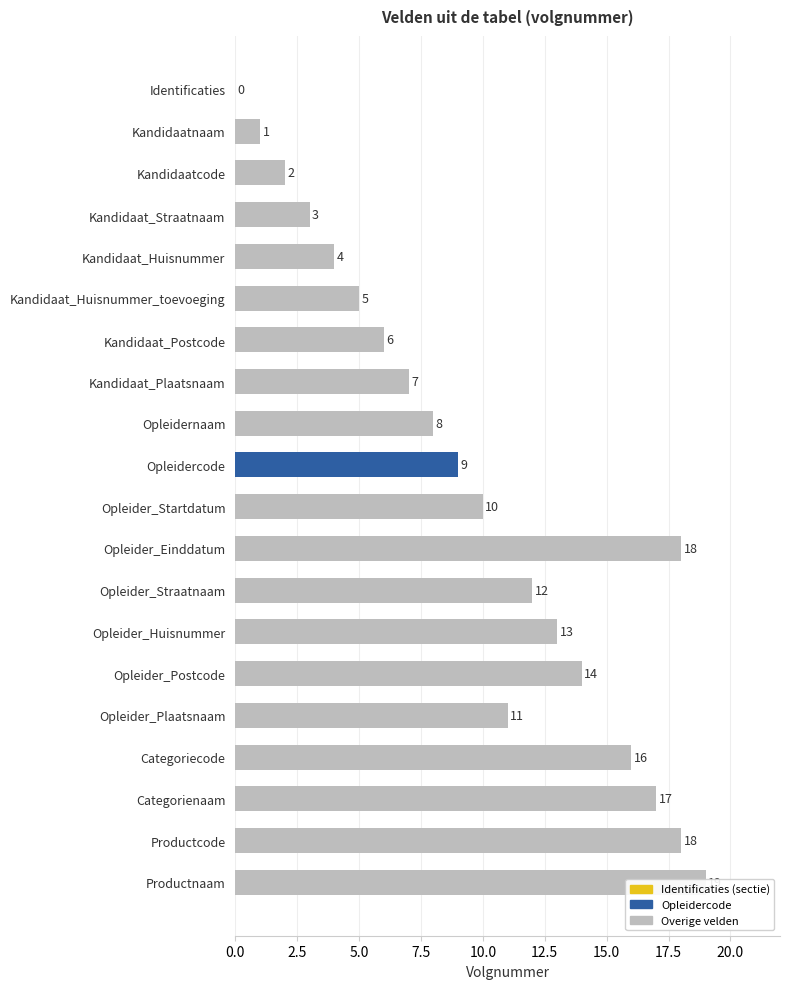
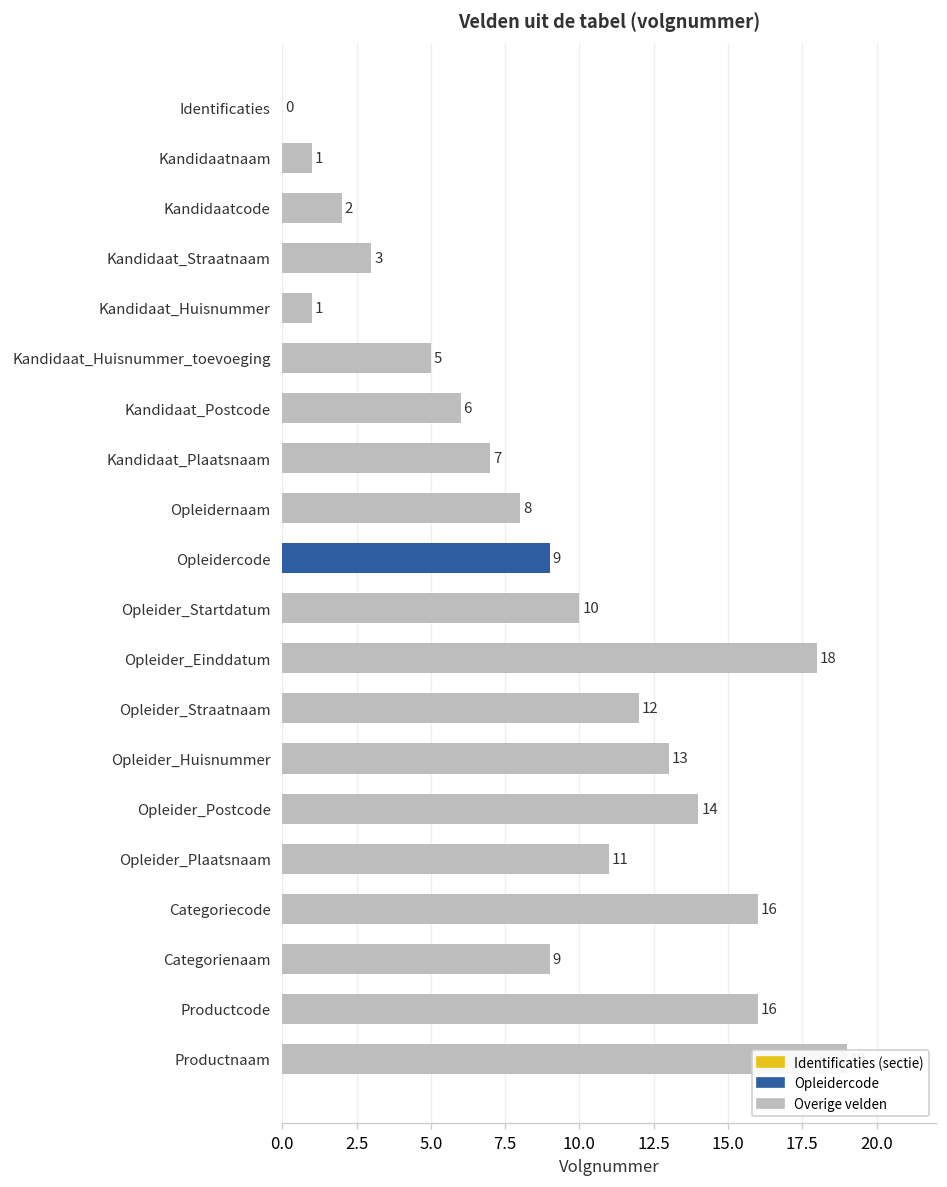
  {
    "Identificaties": 0,
    "Kandidaatnaam": 1,
    "Kandidaatcode": 2,
    "Kandidaat_Straatnaam": 3,
-   "Kandidaat_Huisnummer": 4,
+   "Kandidaat_Huisnummer": 1,
    "Kandidaat_Huisnummer_toevoeging": 5,
    "Kandidaat_Postcode": 6,
    "Kandidaat_Plaatsnaam": 7,
    "Opleidernaam": 8,
    "Opleidercode": 9,
    "Opleider_Startdatum": 10,
    "Opleider_Einddatum": 18,
    "Opleider_Straatnaam": 12,
    "Opleider_Huisnummer": 13,
    "Opleider_Postcode": 14,
    "Opleider_Plaatsnaam": 11,
    "Categoriecode": 16,
-   "Categorienaam": 17,
-   "Productcode": 18
+   "Categorienaam": 9,
+   "Productcode": 16
  }
